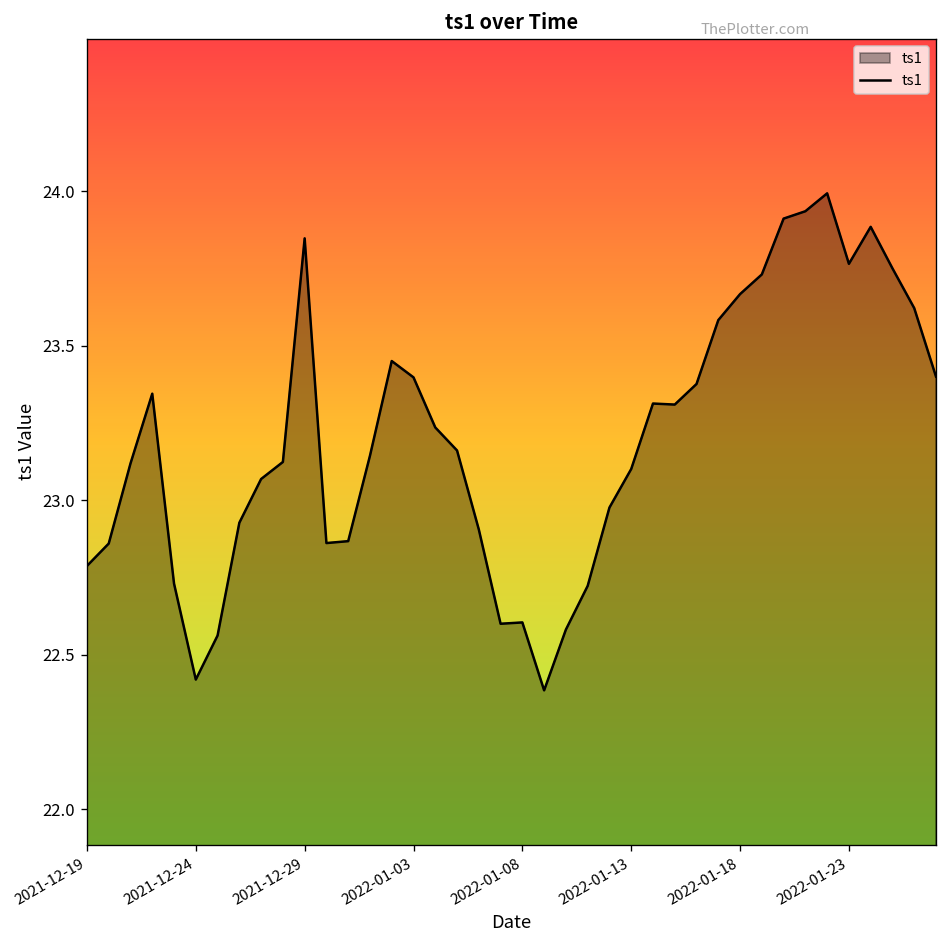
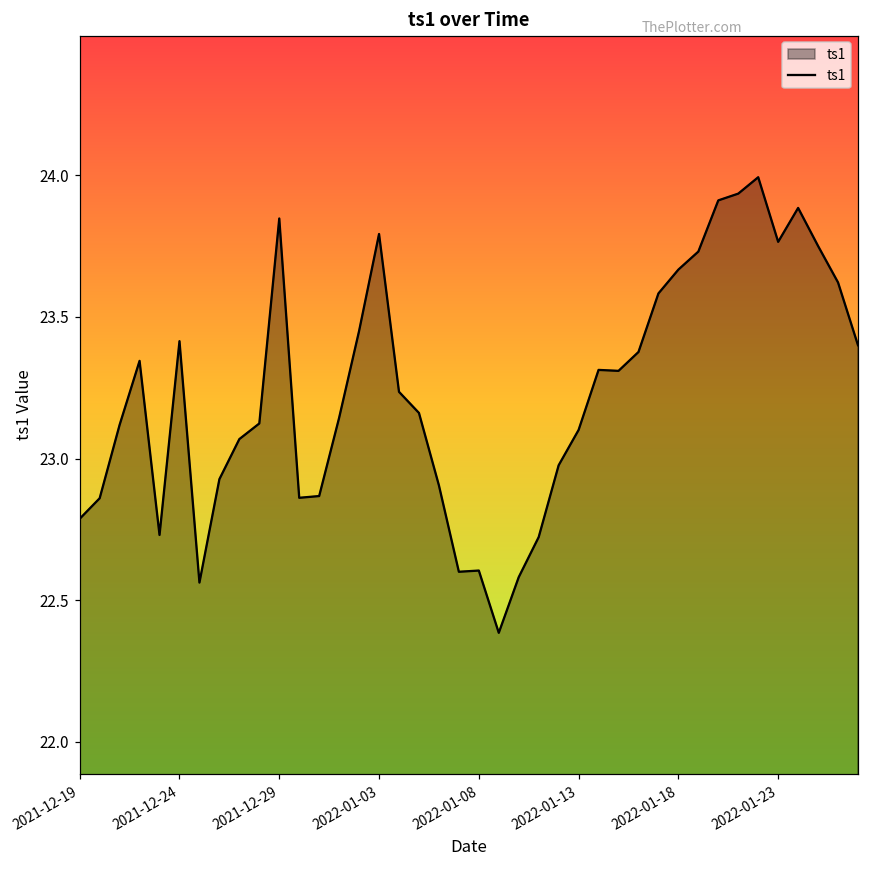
  {
    "2021-12-19": 22.79,
-   "2021-12-24": 22.42,
+   "2021-12-24": 23.41,
    "2021-12-29": 23.85,
-   "2022-01-03": 23.40,
+   "2022-01-03": 23.79,
    "2022-01-08": 22.60,
    "2022-01-13": 23.10,
    "2022-01-18": 23.67,
    "2022-01-23": 23.77
  }
